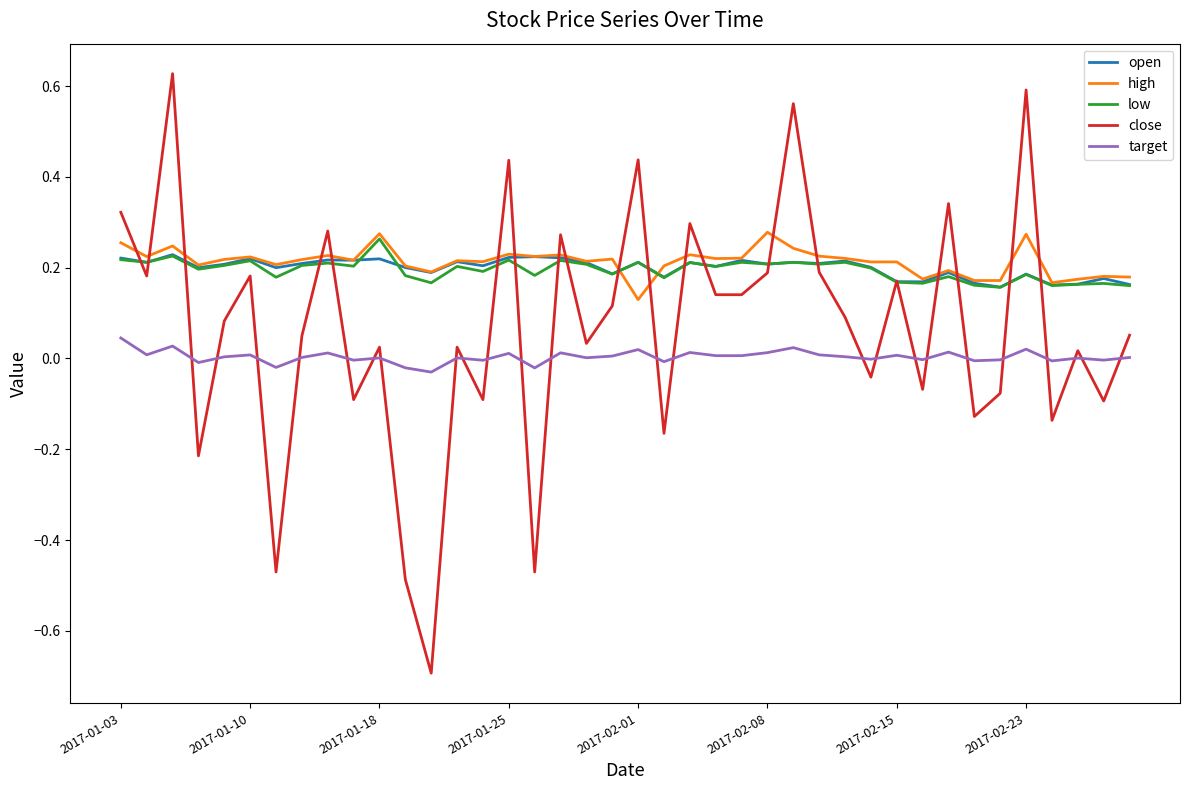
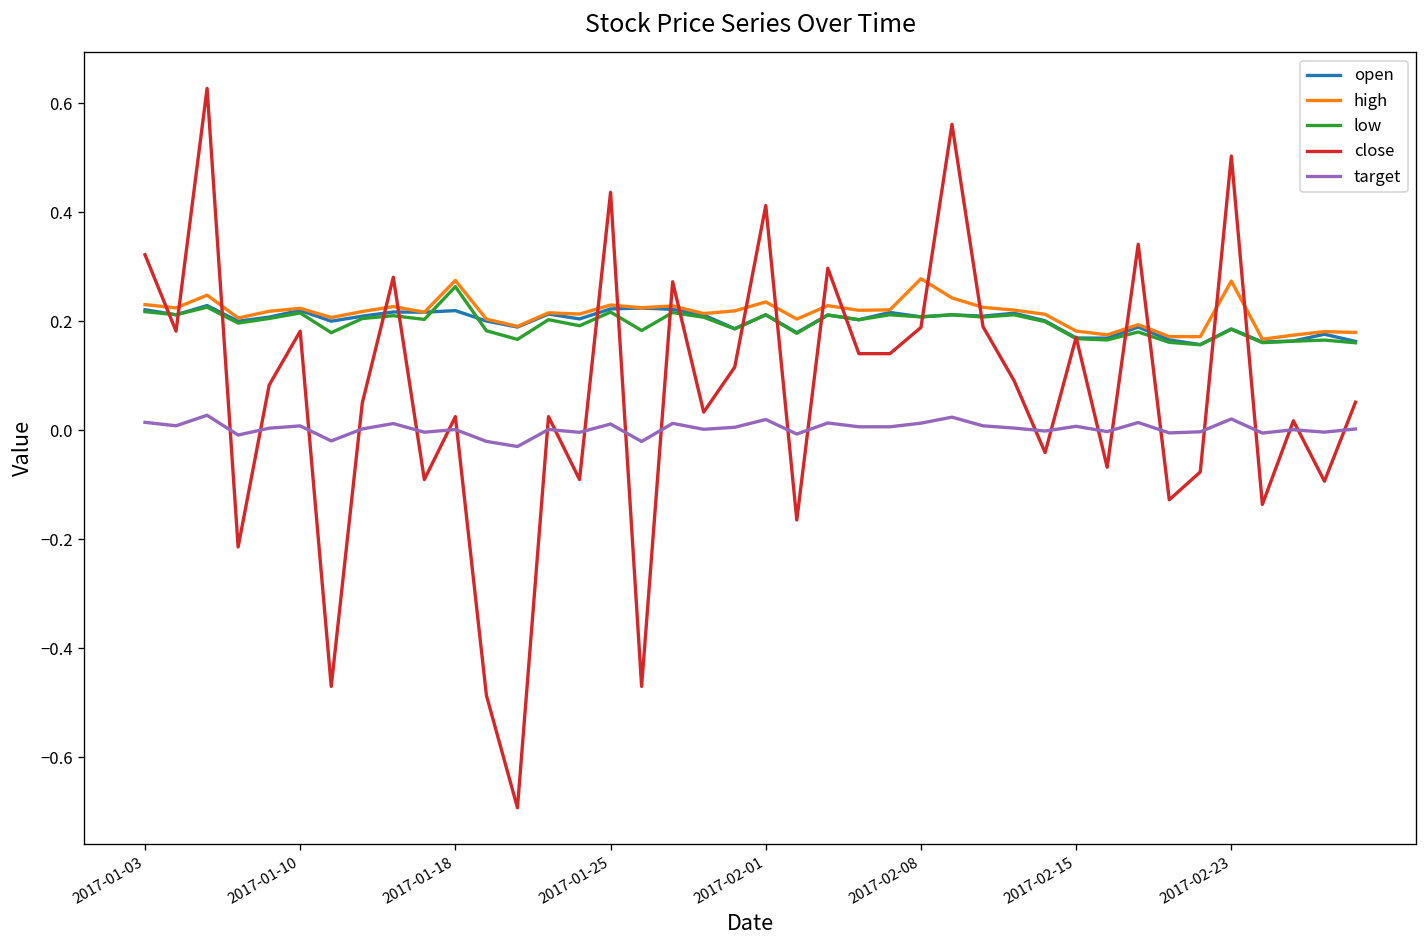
  {
    "open": {
      "2017-01-18": 0.22,
      "2017-01-25": 0.22
    },
    "high": {
-     "2017-01-03": 0.25,
+     "2017-01-03": 0.23,
      "2017-01-18": 0.27,
      "2017-01-25": 0.23,
-     "2017-02-01": 0.13,
+     "2017-02-01": 0.24,
      "2017-02-08": 0.28,
-     "2017-02-15": 0.21,
+     "2017-02-15": 0.18,
      "2017-02-23": 0.27
    },
    "low": {
      "2017-01-18": 0.26,
      "2017-01-25": 0.22
    },
    "close": {
      "2017-01-03": 0.32,
      "2017-01-10": 0.18,
      "2017-01-18": 0.02,
      "2017-01-25": 0.44,
-     "2017-02-01": 0.44,
+     "2017-02-01": 0.41,
      "2017-02-08": 0.19,
-     "2017-02-23": 0.59
+     "2017-02-23": 0.50
    },
    "target": {
-     "2017-01-03": 0.05,
+     "2017-01-03": 0.01,
      "2017-01-10": 0.01,
      "2017-01-18": 0.00,
      "2017-01-25": 0.01,
      "2017-02-01": 0.02,
      "2017-02-08": 0.01,
      "2017-02-15": 0.01,
      "2017-02-23": 0.02
    }
  }
